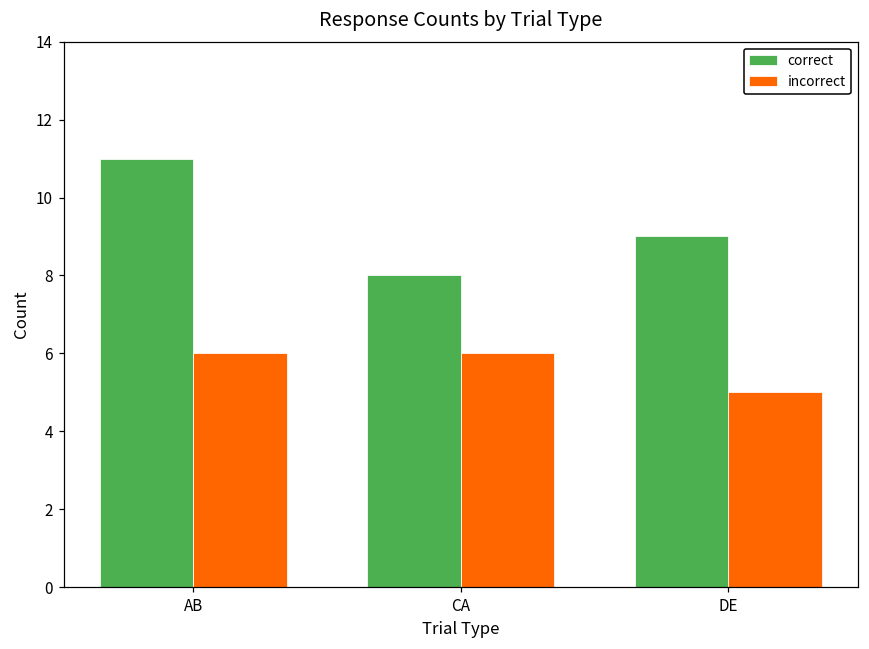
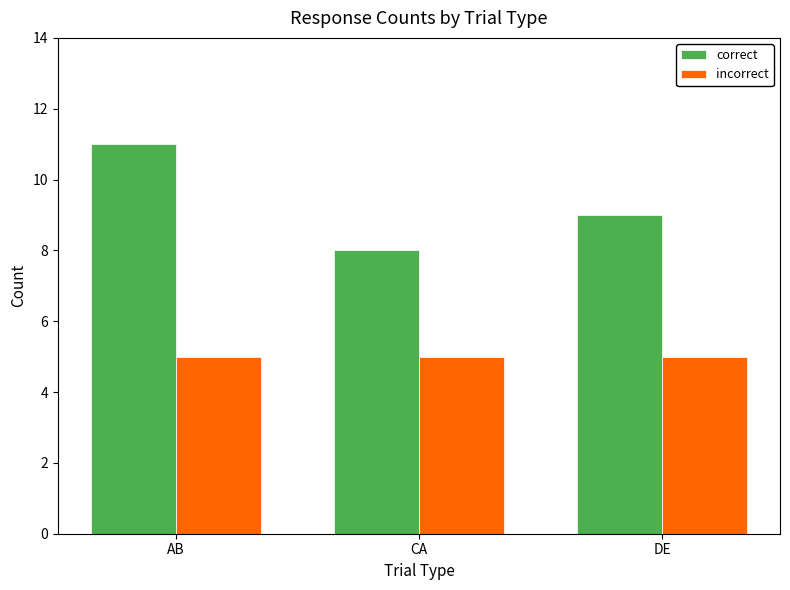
  {
    "correct": {
      "AB": 11,
      "CA": 8,
      "DE": 9
    },
    "incorrect": {
-     "AB": 6,
-     "CA": 6,
+     "AB": 5,
+     "CA": 5,
      "DE": 5
    }
  }
